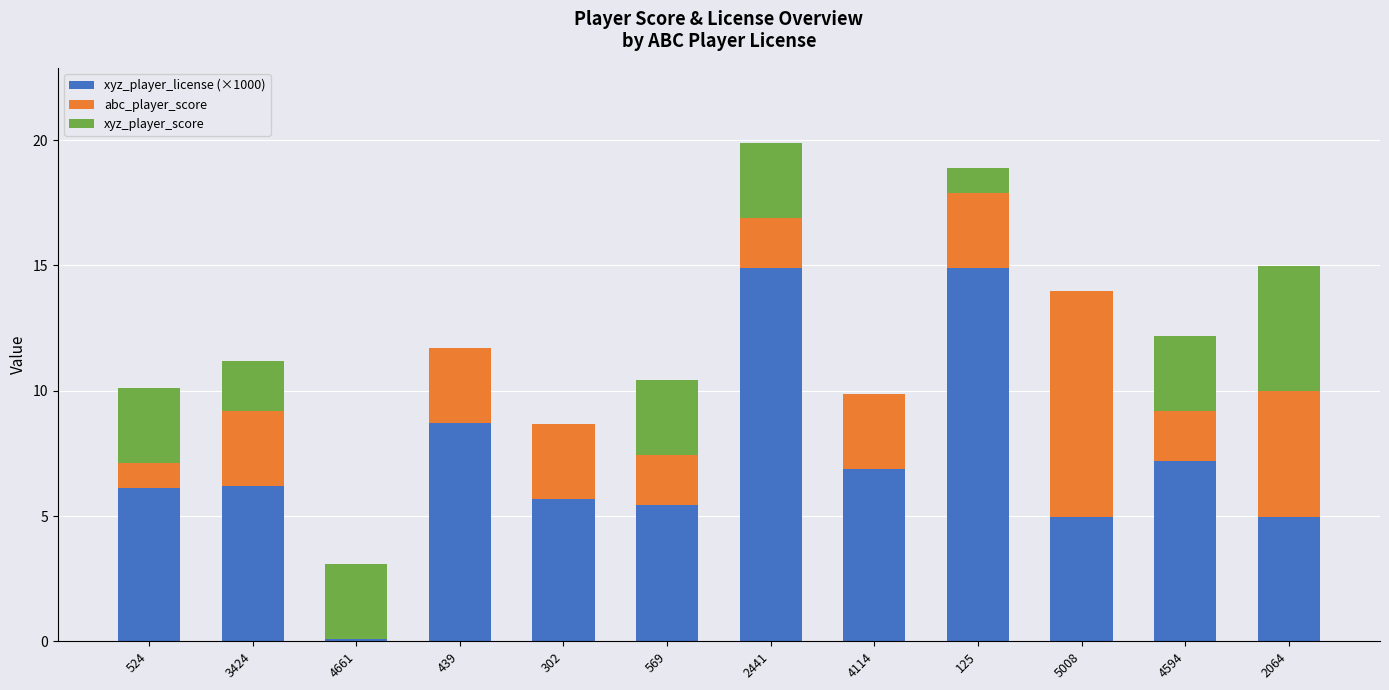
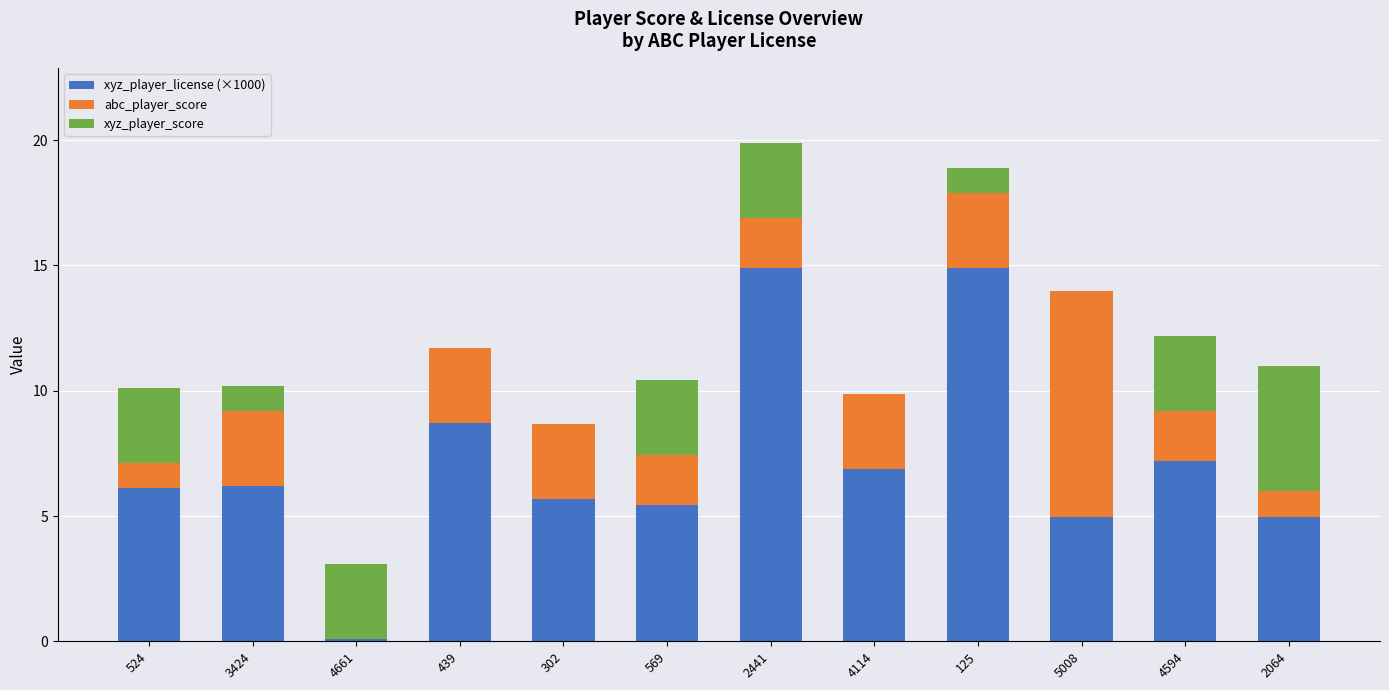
  {
    "xyz_player_license (×1000)": {
      "524": 6.1,
      "3424": 6.2,
      "439": 8.7,
      "302": 5.7,
      "569": 5.4,
      "2441": 15,
      "4114": 6.9,
      "125": 15,
      "5008": 5,
      "4594": 7.2,
      "2064": 5
    },
    "abc_player_score": {
      "524": 1,
      "3424": 3,
      "4661": 0,
      "439": 3,
      "302": 3,
      "569": 2,
      "2441": 2,
      "4114": 3,
      "125": 3,
      "5008": 9,
      "4594": 2,
-     "2064": 5
+     "2064": 1
    },
    "xyz_player_score": {
      "524": 3,
-     "3424": 2,
+     "3424": 1,
      "4661": 3,
      "439": 0,
      "302": 0,
      "569": 3,
      "2441": 3,
      "4114": 0,
      "125": 1,
      "5008": 0,
      "4594": 3,
      "2064": 5
    }
  }
